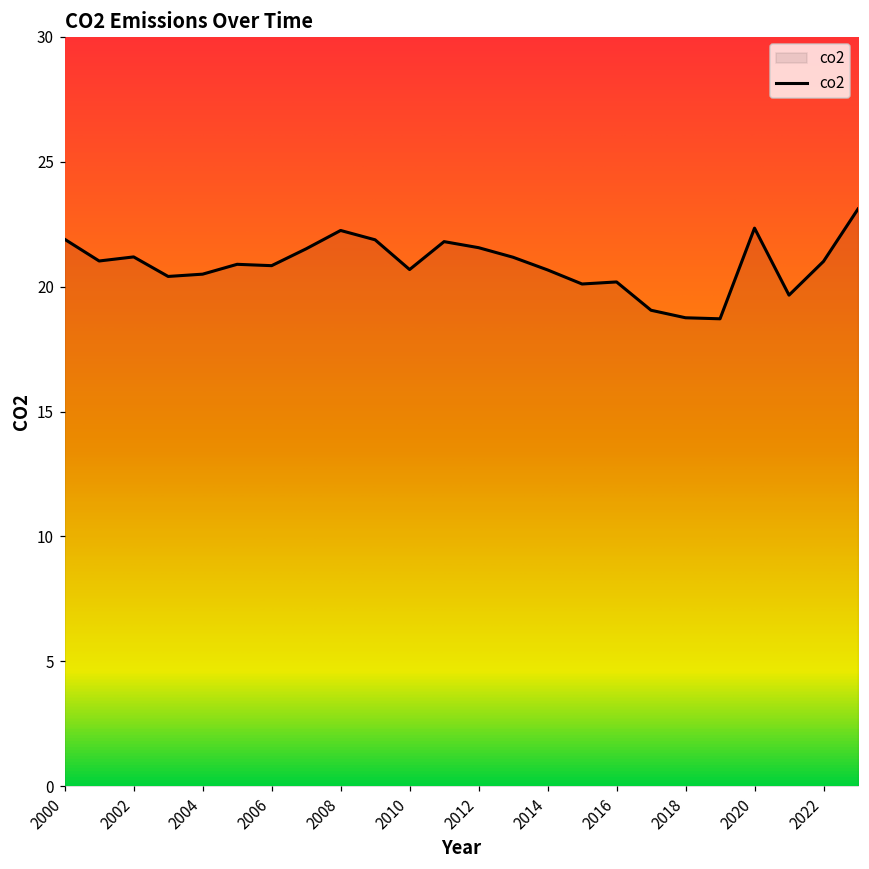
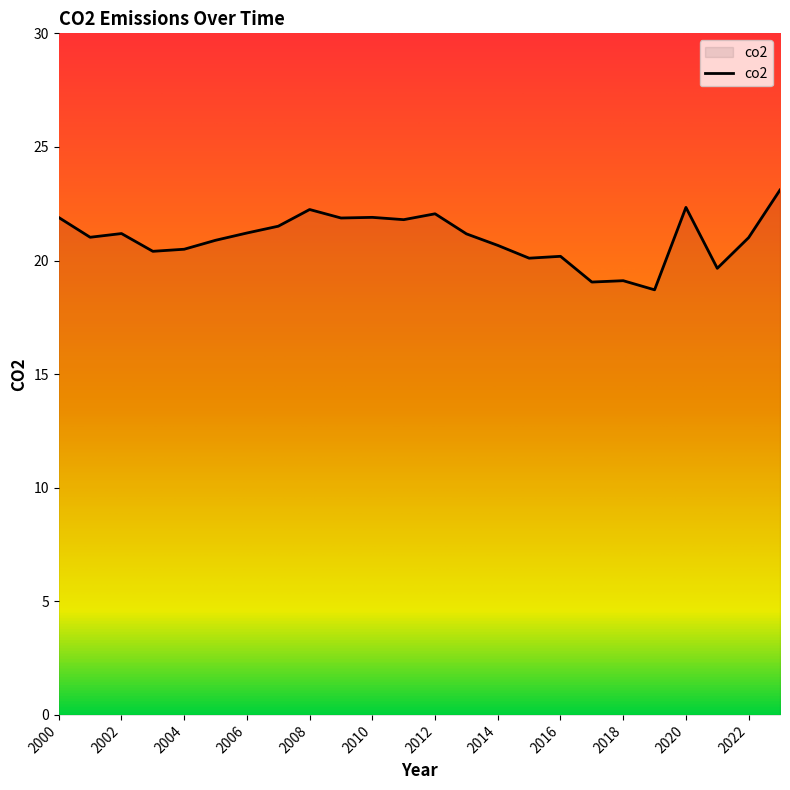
  {
    "2000": 21.9,
    "2002": 21.2,
    "2004": 20.5,
-   "2006": 20.8,
+   "2006": 21.2,
    "2008": 22.2,
-   "2010": 20.7,
-   "2012": 21.6,
+   "2010": 21.9,
+   "2012": 22.1,
    "2014": 20.7,
    "2016": 20.2,
-   "2018": 18.8,
+   "2018": 19.1,
    "2020": 22.3,
    "2022": 21.0
  }
